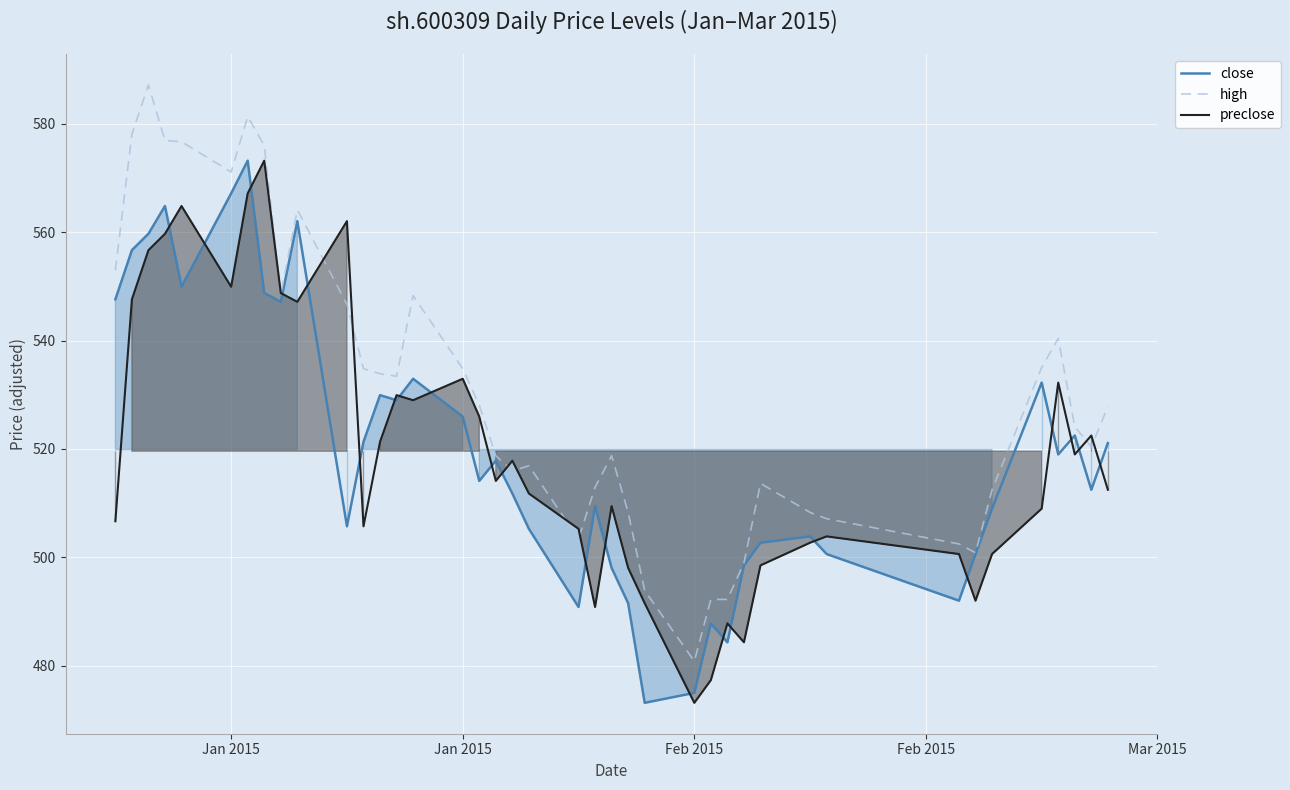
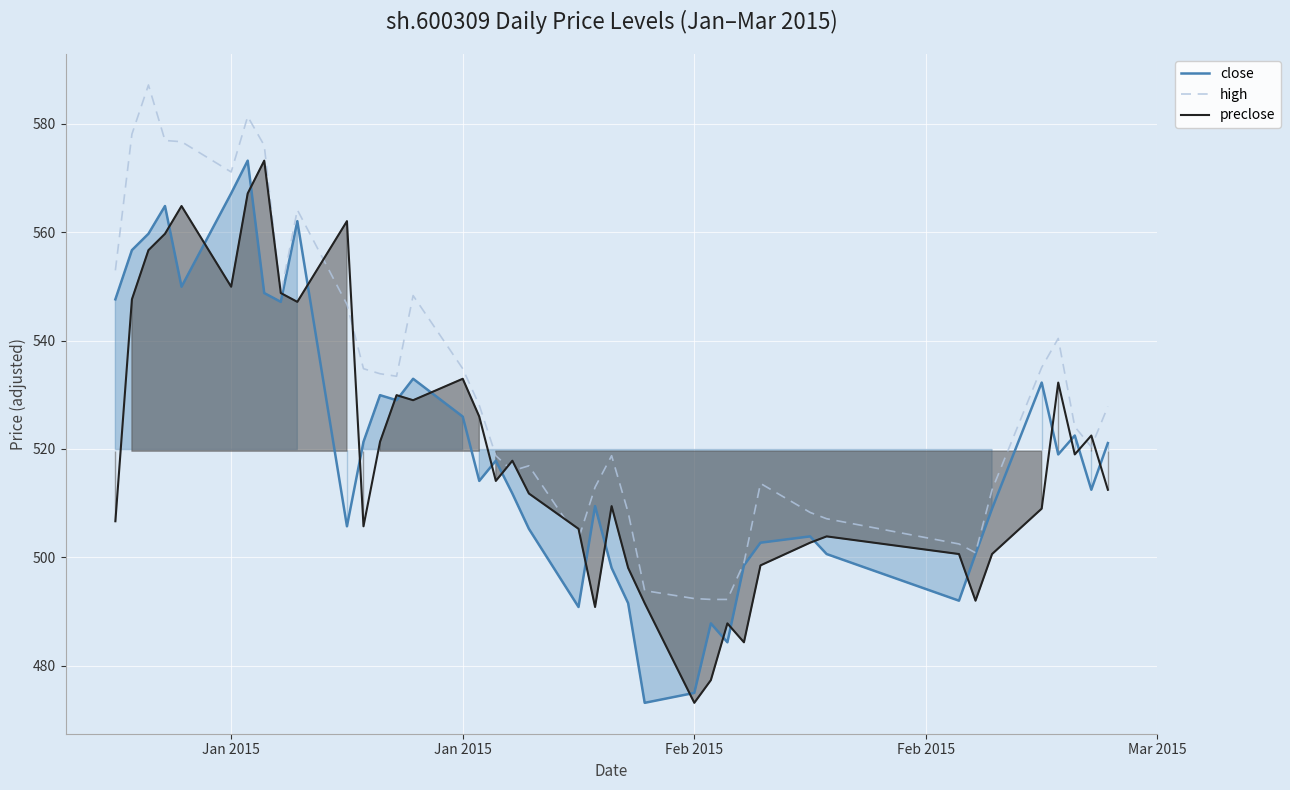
  {
    "close": {
      "Feb 2015": 475
    },
    "high": {
-     "Feb 2015": 481
+     "Feb 2015": 492
    },
    "preclose": {
      "Feb 2015": 473
    }
  }
